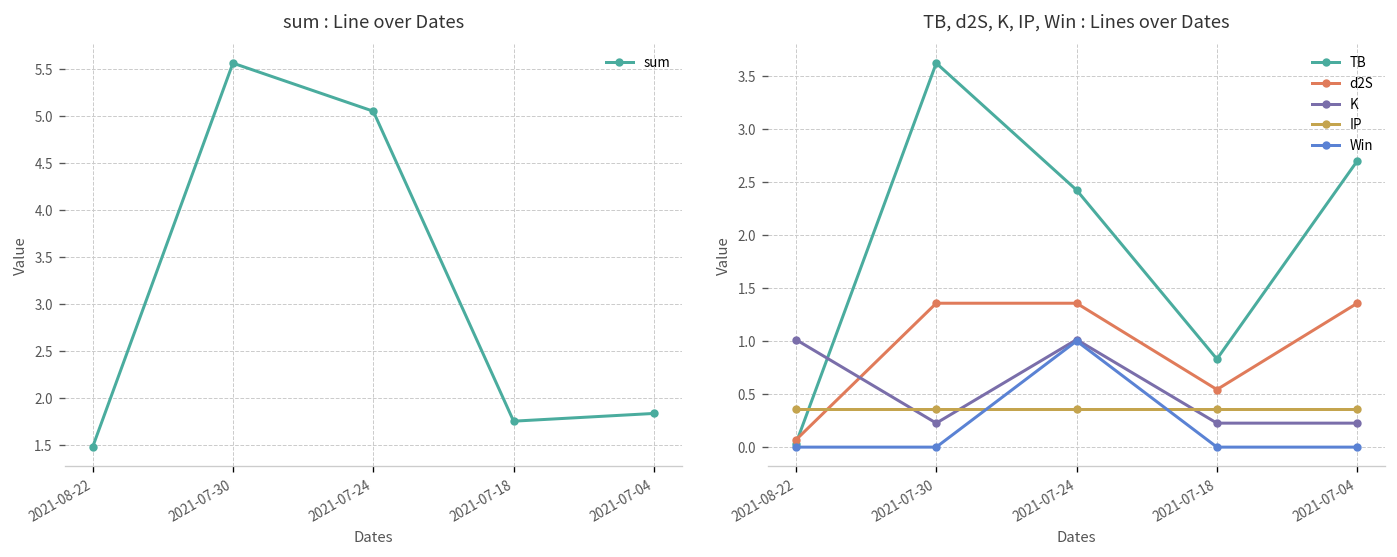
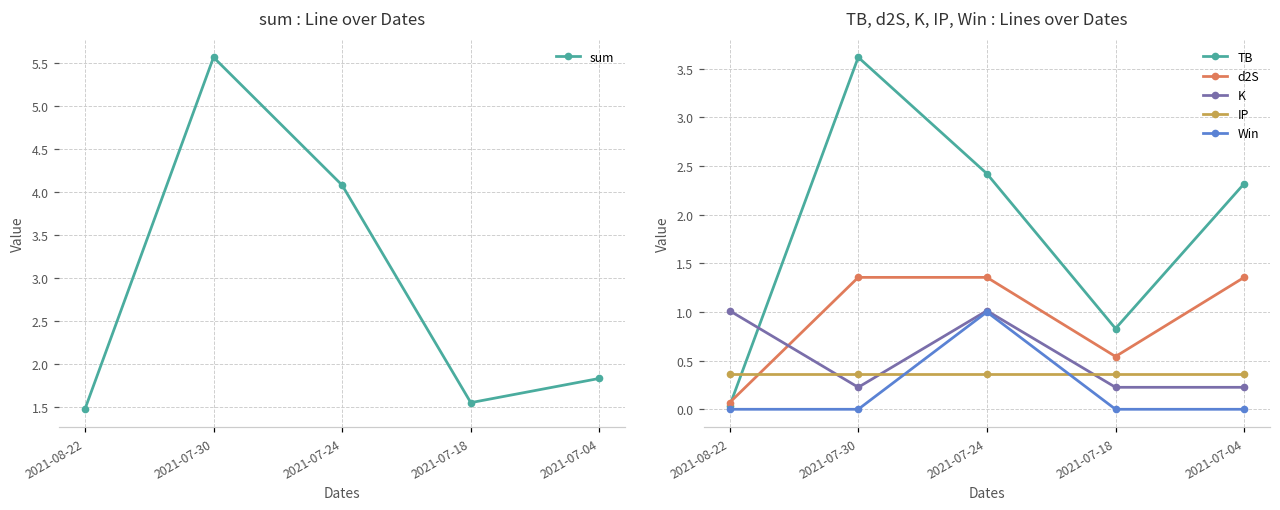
  {
    "sum : Line over Dates": {
      "2021-08-22": 1.5,
      "2021-07-30": 5.6,
-     "2021-07-24": 5.1,
-     "2021-07-18": 1.8,
+     "2021-07-24": 4.1,
+     "2021-07-18": 1.6,
      "2021-07-04": 1.8
    },
    "TB, d2S, K, IP, Win : Lines over Dates": {
      "TB": {
        "2021-08-22": 0.0,
        "2021-07-30": 3.6,
        "2021-07-24": 2.4,
        "2021-07-18": 0.8,
-       "2021-07-04": 2.7
+       "2021-07-04": 2.3
      }
    }
  }
